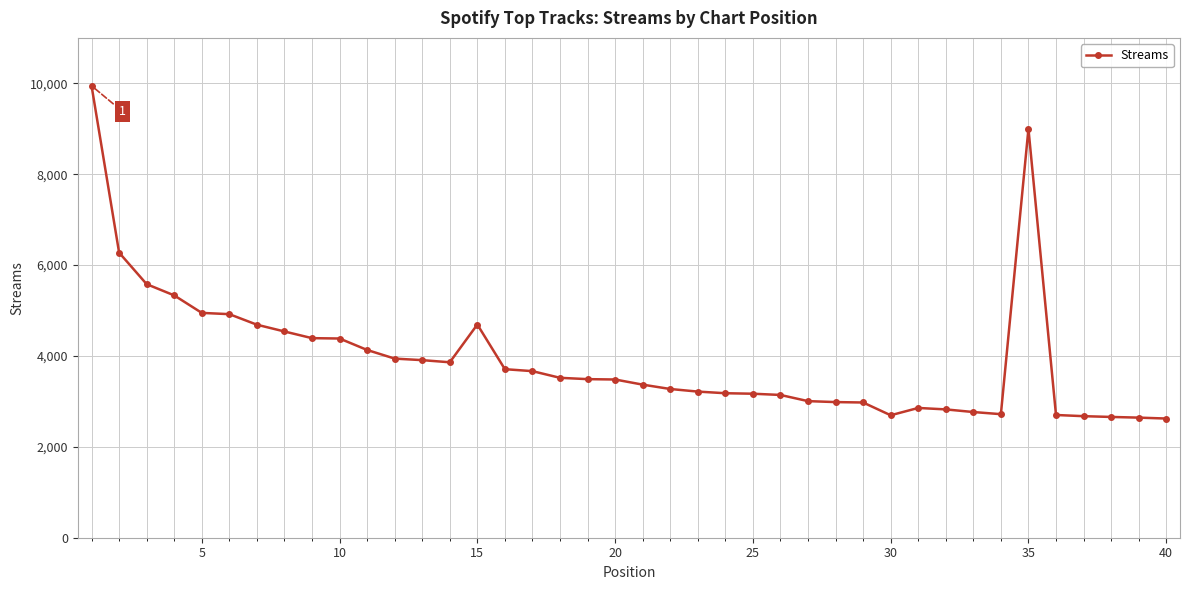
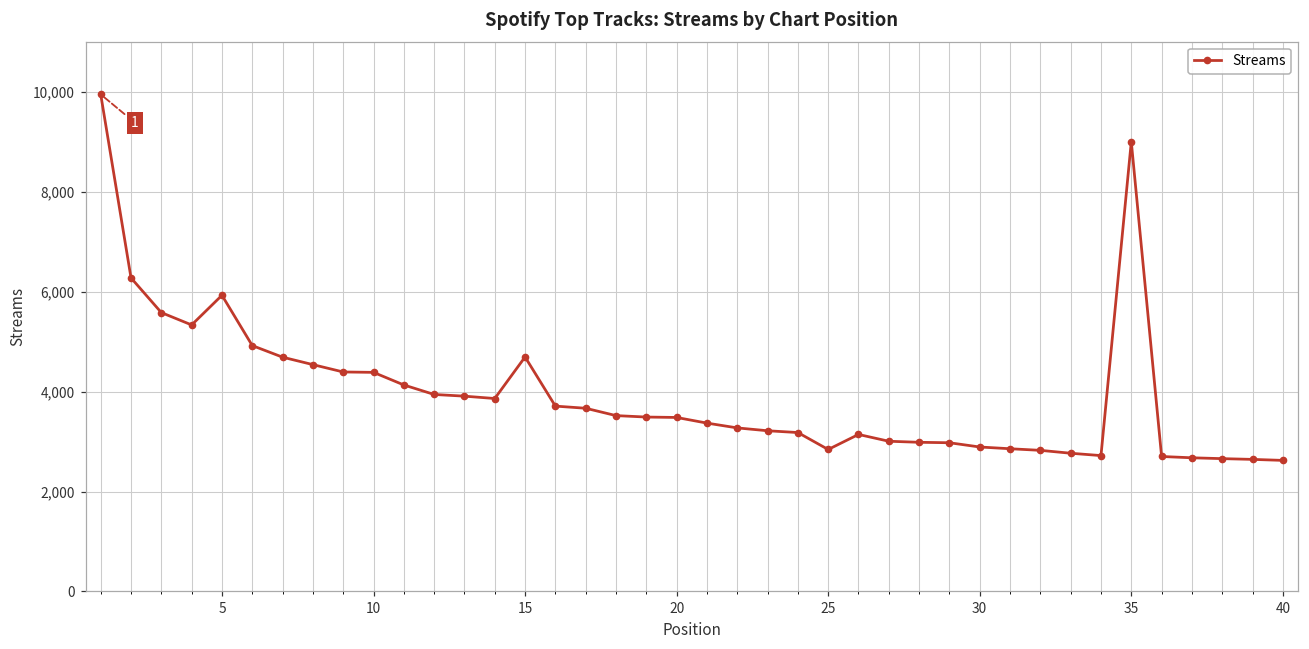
  {
-   "5": "4,900",
+   "5": "5,900",
    "10": "4,400",
    "15": "4,700",
    "20": "3,500",
-   "25": "3,200",
-   "30": "2,700",
+   "25": "2,800",
+   "30": "2,900",
    "35": "9,000",
    "40": "2,600"
  }
